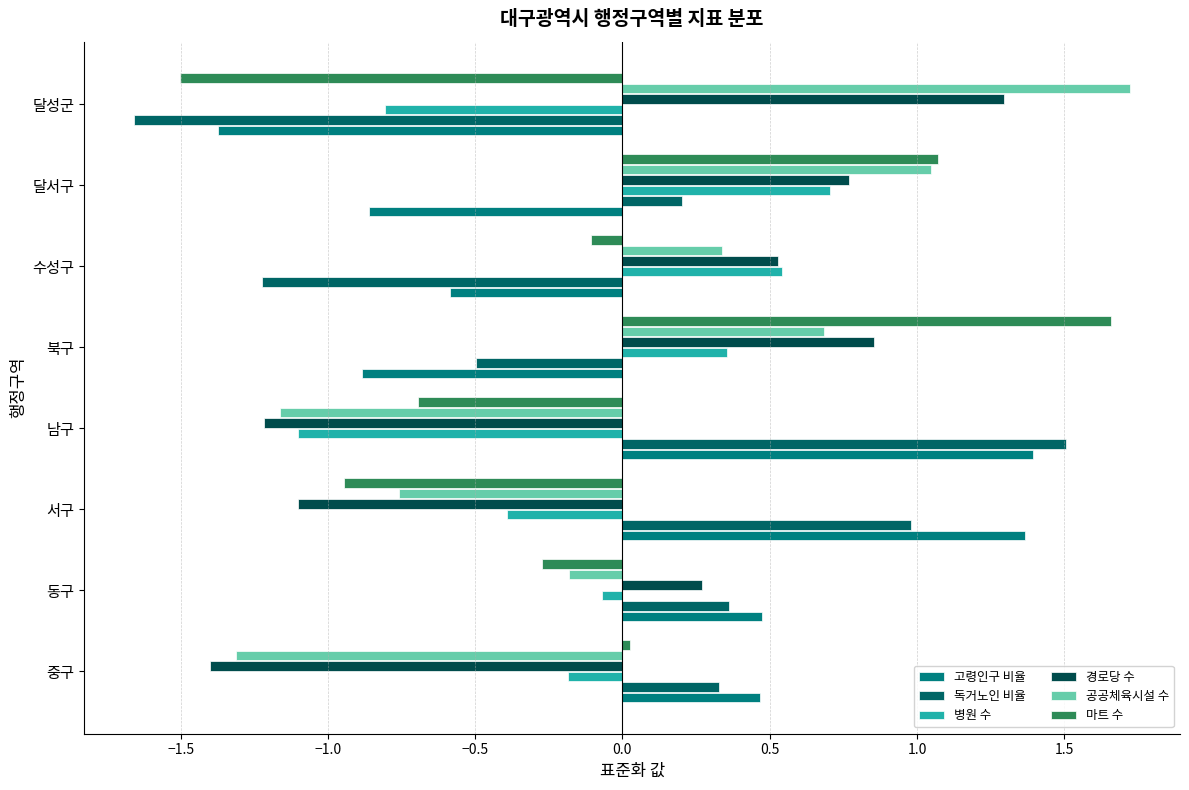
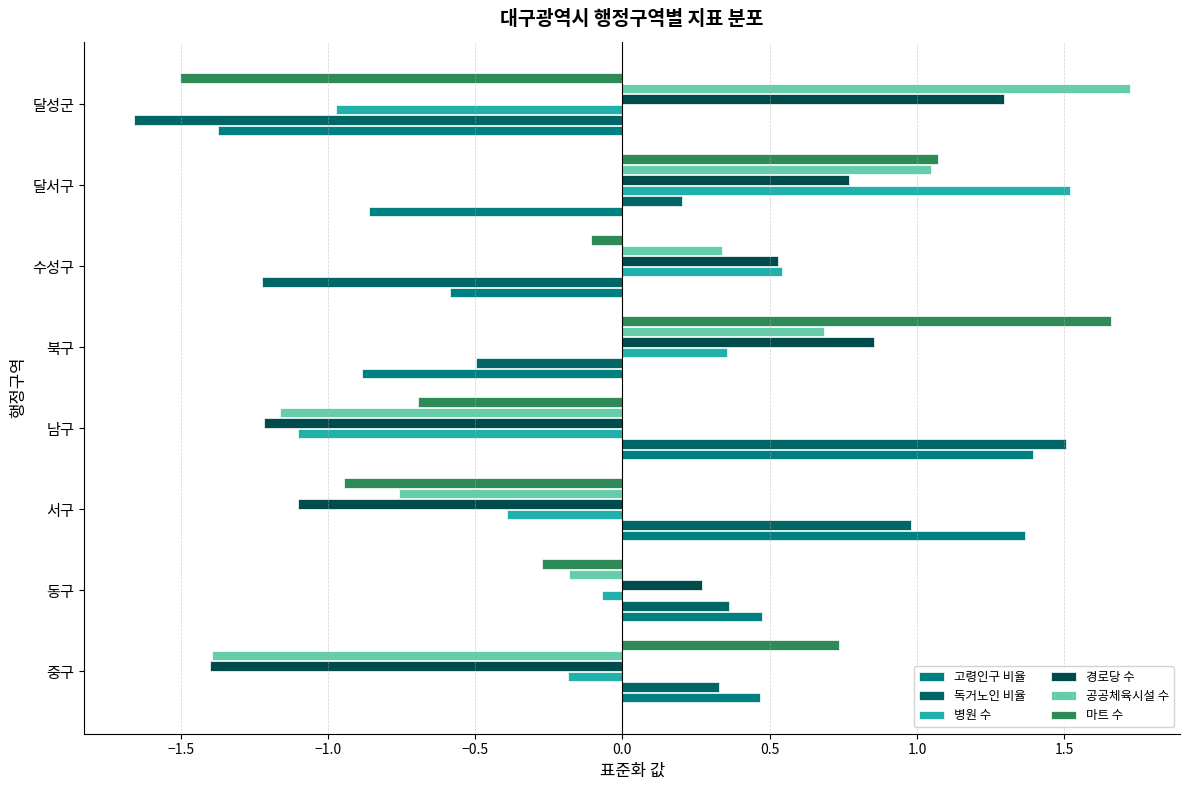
  {
    "병원 수": {
-     "달성군": -0.81,
-     "달서구": 0.71,
+     "달성군": -0.97,
+     "달서구": 1.52,
      "수성구": 0.54,
      "북구": 0.36,
      "남구": -1.10,
      "서구": -0.39,
      "동구": -0.07,
      "중구": -0.19
    },
    "공공체육시설 수": {
      "달성군": 1.72,
      "달서구": 1.05,
      "수성구": 0.34,
      "북구": 0.69,
      "남구": -1.16,
      "서구": -0.76,
      "동구": -0.18,
-     "중구": -1.31
+     "중구": -1.39
    },
    "마트 수": {
      "달성군": -1.50,
      "달서구": 1.07,
      "수성구": -0.11,
      "북구": 1.66,
      "남구": -0.69,
      "서구": -0.95,
      "동구": -0.27,
-     "중구": 0.03
+     "중구": 0.74
    }
  }
